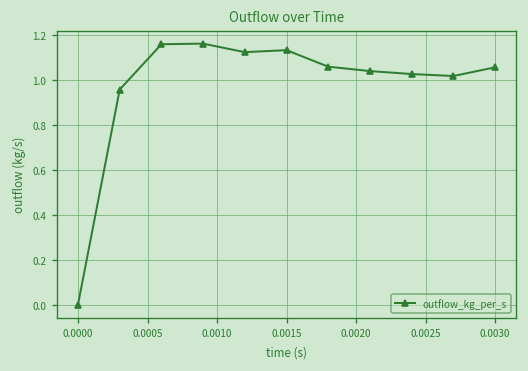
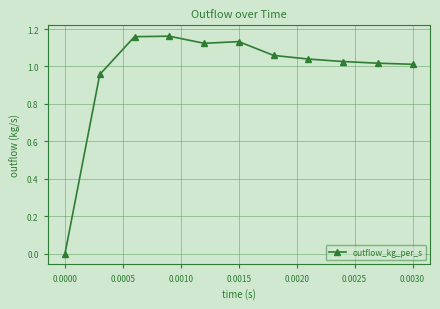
  {
    "0.0000": 0.00,
    "0.0015": 1.13,
-   "0.0030": 1.06
+   "0.0030": 1.01
  }
